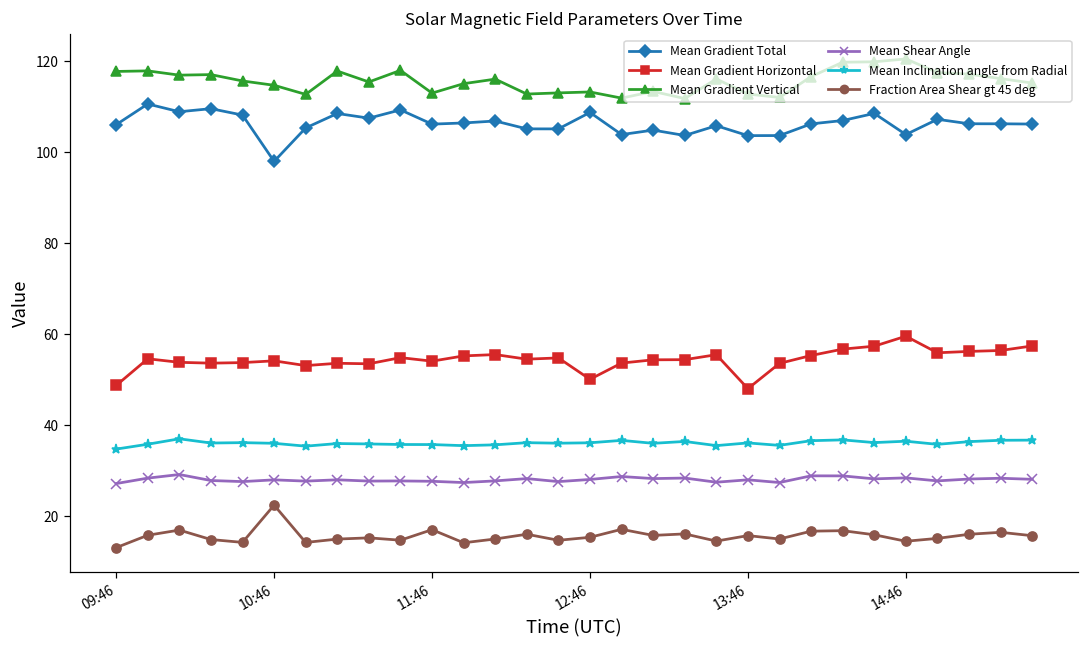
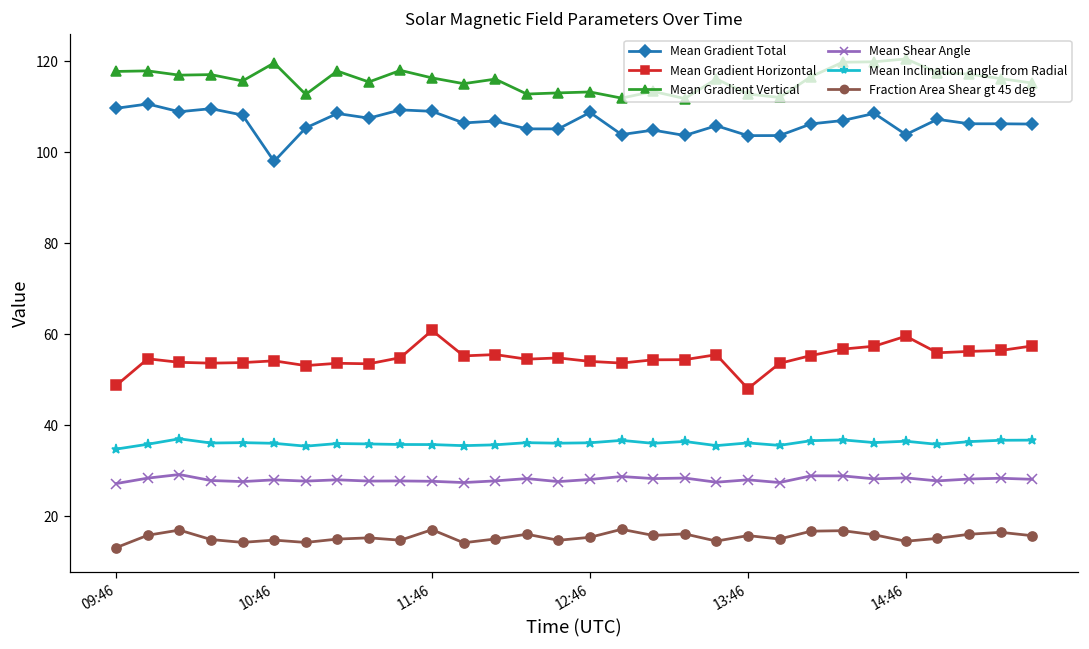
  {
    "Mean Gradient Total": {
-     "09:46": 106,
+     "09:46": 110,
      "10:46": 98,
-     "11:46": 106,
+     "11:46": 109,
      "12:46": 109,
      "13:46": 104,
      "14:46": 104
    },
    "Mean Gradient Horizontal": {
      "09:46": 49,
      "10:46": 54,
-     "11:46": 54,
-     "12:46": 50,
+     "11:46": 61,
+     "12:46": 54,
      "13:46": 48,
      "14:46": 60
    },
    "Mean Gradient Vertical": {
      "09:46": 118,
-     "10:46": 115,
-     "11:46": 113,
+     "10:46": 120,
+     "11:46": 116,
      "12:46": 113
    },
    "Mean Shear Angle": {
      "09:46": 27,
      "10:46": 28,
      "11:46": 28,
      "12:46": 28,
      "13:46": 28,
      "14:46": 28
    },
    "Mean Inclination angle from Radial": {
      "09:46": 35,
      "10:46": 36,
      "11:46": 36,
      "12:46": 36,
      "13:46": 36,
      "14:46": 37
    },
    "Fraction Area Shear gt 45 deg": {
      "09:46": 13,
-     "10:46": 22,
+     "10:46": 15,
      "11:46": 17,
      "12:46": 15,
      "13:46": 16,
      "14:46": 15
    }
  }
